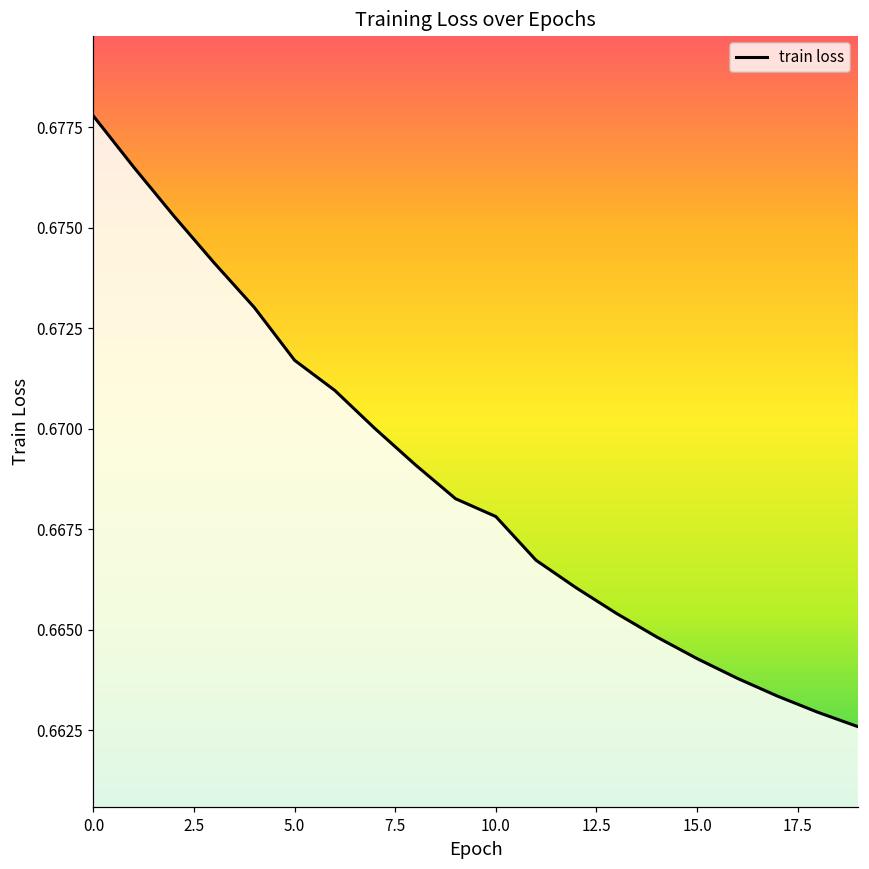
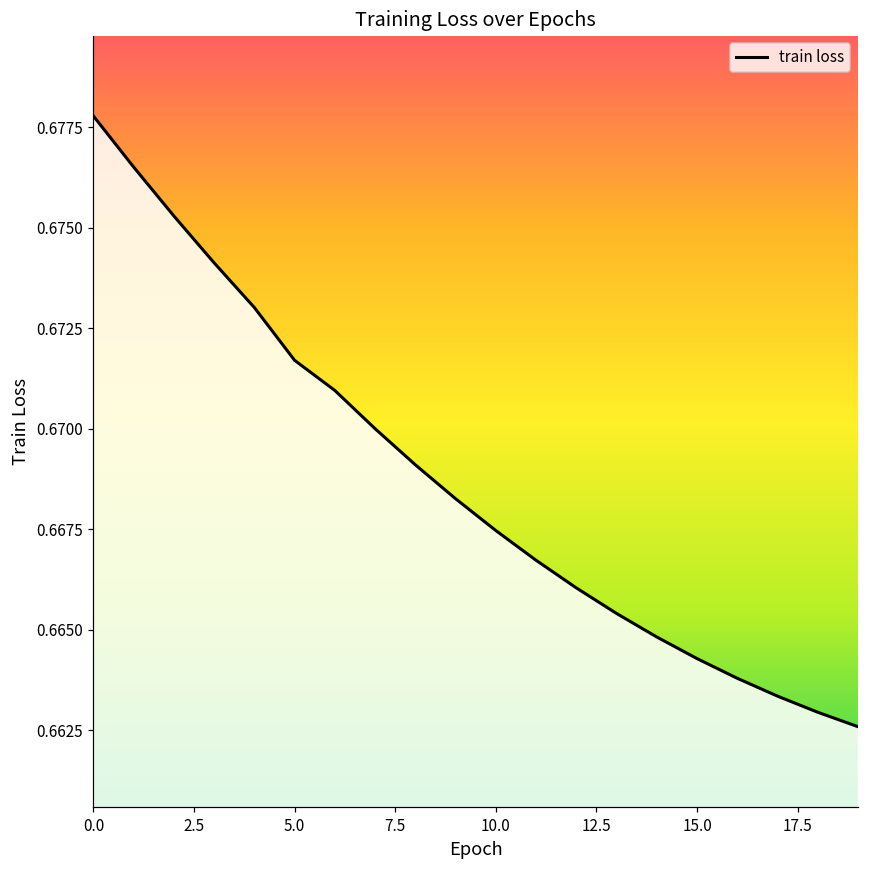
  {
    "0.0": 0.6778,
    "5.0": 0.6717,
-   "10.0": 0.6678,
+   "10.0": 0.6675,
    "15.0": 0.6643
  }
